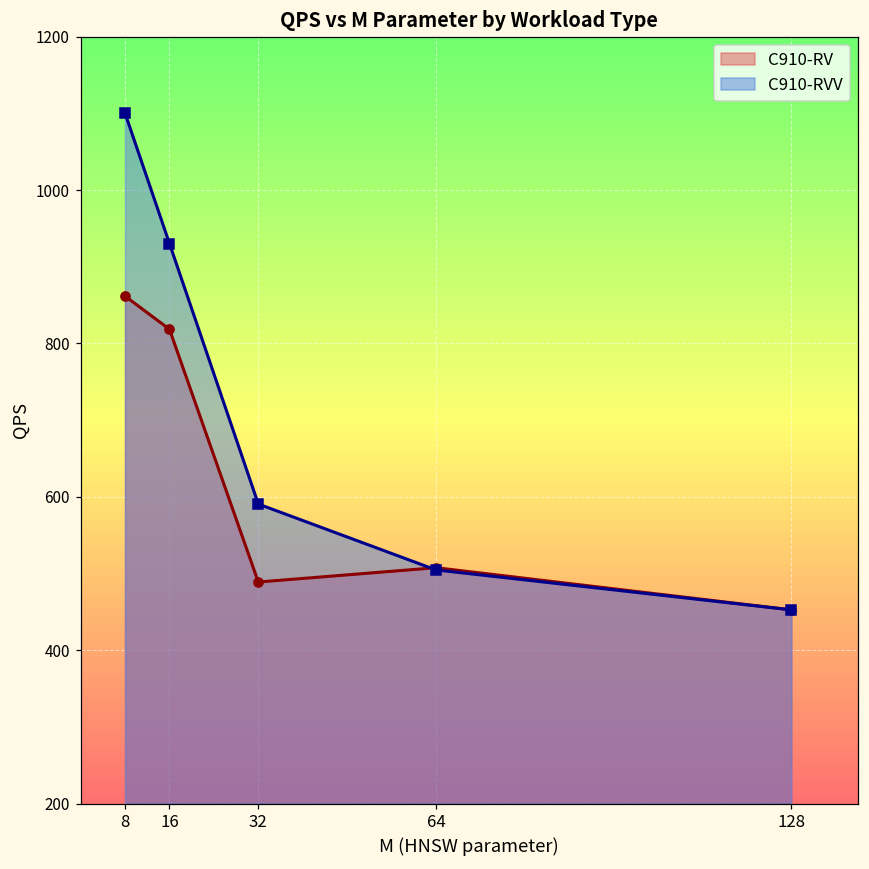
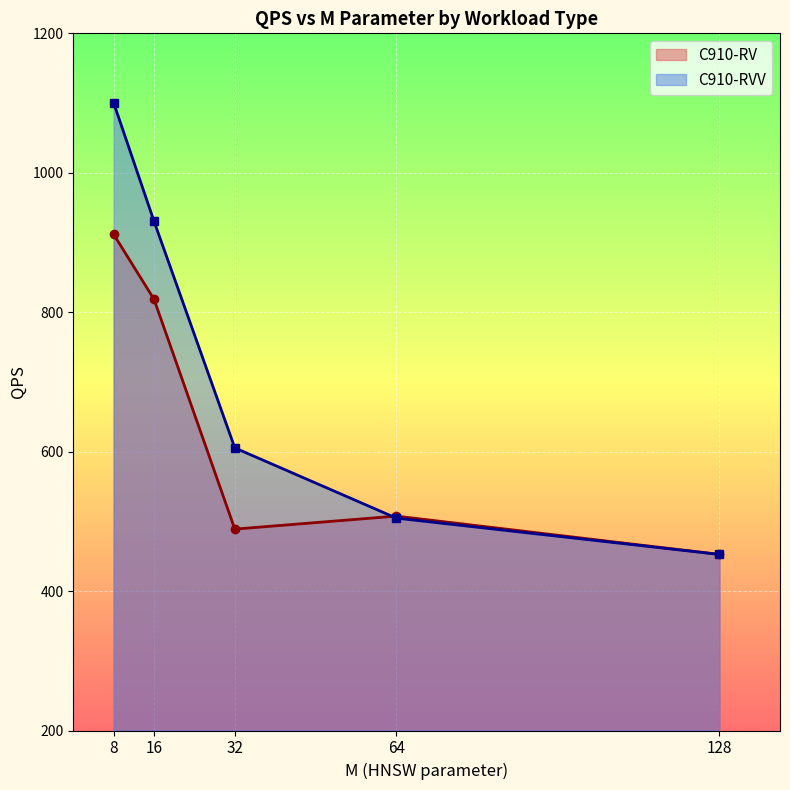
  {
    "C910-RV": {
-     "8": 860,
+     "8": 910,
      "16": 820,
      "32": 490
    },
    "C910-RVV": {
      "8": 1100,
      "16": 930,
-     "32": 590
+     "32": 610
    }
  }
